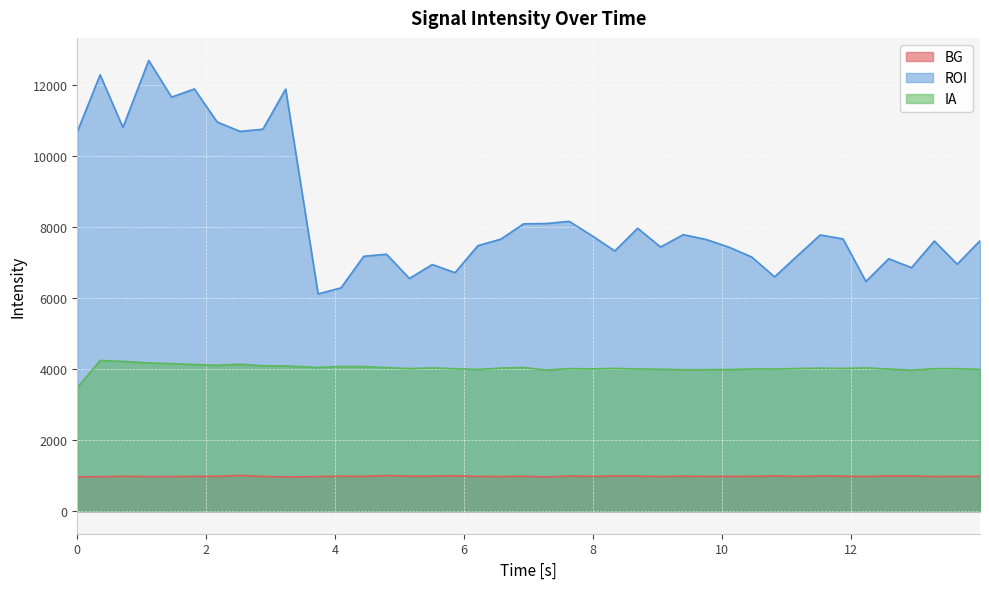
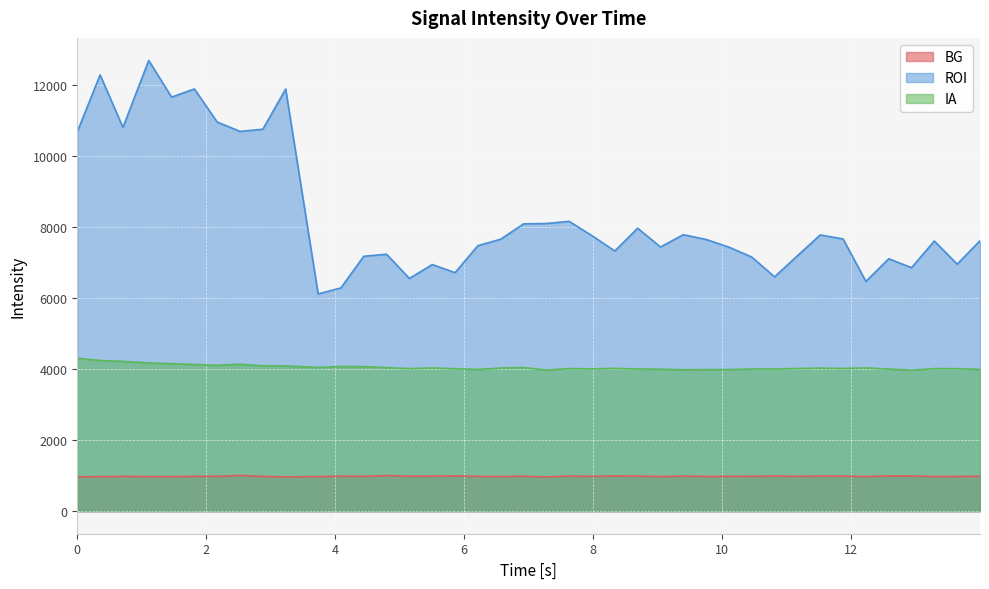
  {
    "BG": {
      "0": 1000
    },
    "ROI": {
      "0": 10700
    },
    "IA": {
-     "0": 3500
+     "0": 4300
    }
  }
